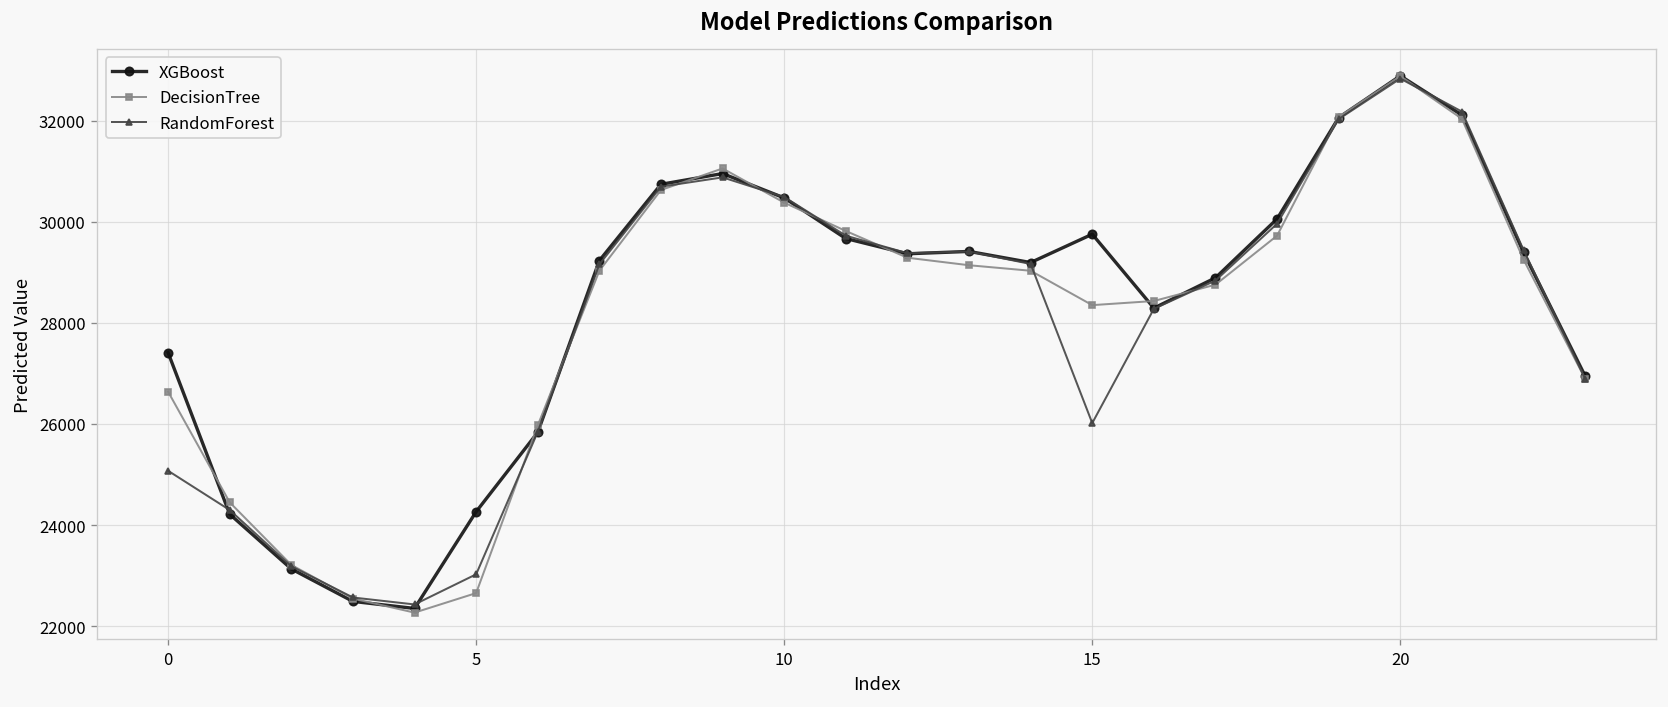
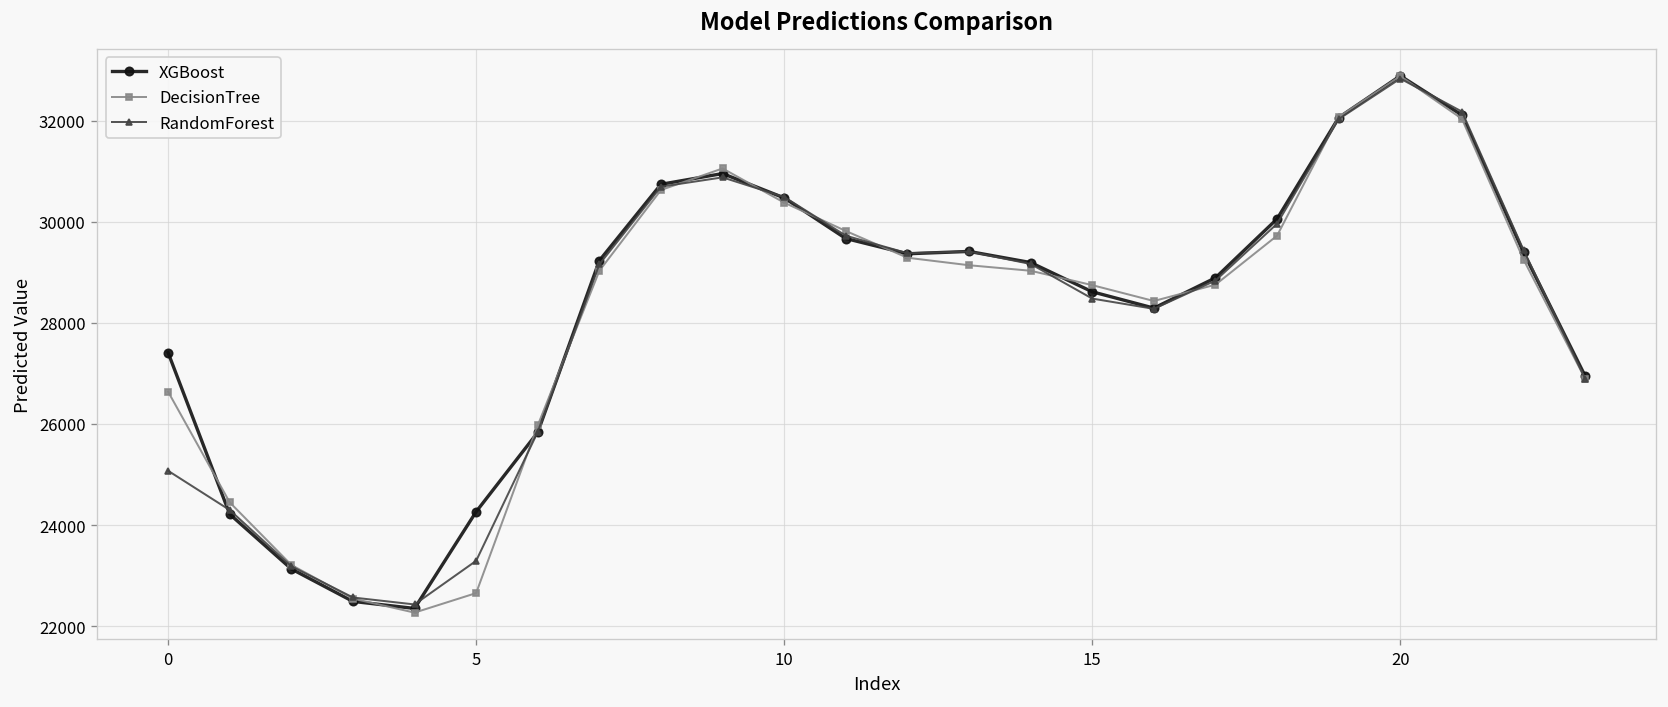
  {
    "XGBoost": {
      "0": 27400,
      "5": 24300,
-     "15": 29800
+     "15": 28600
    },
    "DecisionTree": {
      "0": 26600,
      "5": 22700,
      "10": 30400,
-     "15": 28300
+     "15": 28700
    },
    "RandomForest": {
      "0": 25100,
-     "5": 23000,
-     "15": 26000
+     "5": 23300,
+     "15": 28500
    }
  }
